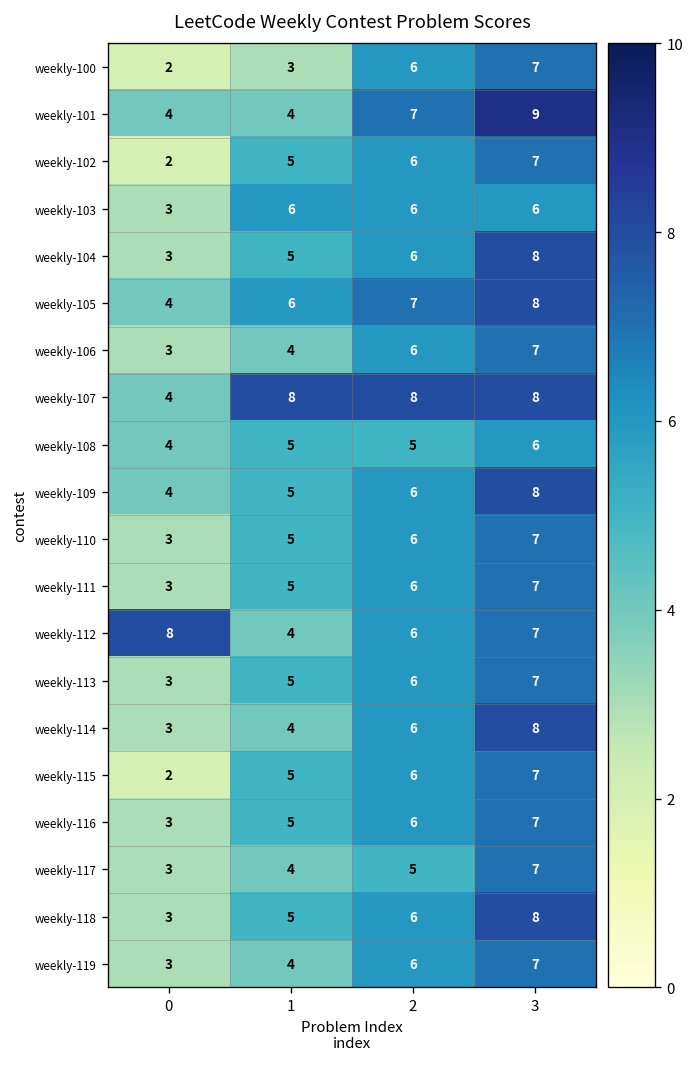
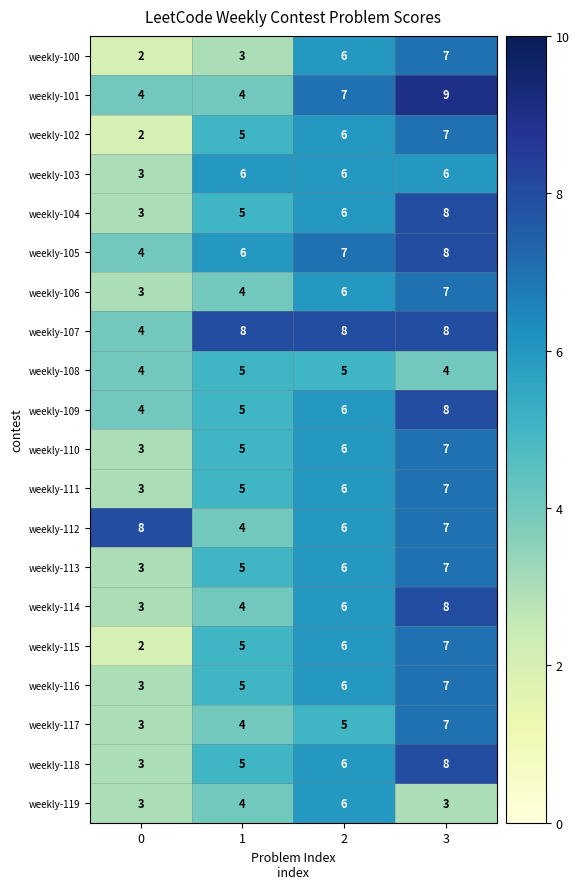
  {
    "weekly-100": {
      "0": 2,
      "1": 3,
      "2": 6,
      "3": 7
    },
    "weekly-101": {
      "0": 4,
      "1": 4,
      "2": 7,
      "3": 9
    },
    "weekly-102": {
      "0": 2,
      "1": 5,
      "2": 6,
      "3": 7
    },
    "weekly-103": {
      "0": 3,
      "1": 6,
      "2": 6,
      "3": 6
    },
    "weekly-104": {
      "0": 3,
      "1": 5,
      "2": 6,
      "3": 8
    },
    "weekly-105": {
      "0": 4,
      "1": 6,
      "2": 7,
      "3": 8
    },
    "weekly-106": {
      "0": 3,
      "1": 4,
      "2": 6,
      "3": 7
    },
    "weekly-107": {
      "0": 4,
      "1": 8,
      "2": 8,
      "3": 8
    },
    "weekly-108": {
      "0": 4,
      "1": 5,
      "2": 5,
-     "3": 6
+     "3": 4
    },
    "weekly-109": {
      "0": 4,
      "1": 5,
      "2": 6,
      "3": 8
    },
    "weekly-110": {
      "0": 3,
      "1": 5,
      "2": 6,
      "3": 7
    },
    "weekly-111": {
      "0": 3,
      "1": 5,
      "2": 6,
      "3": 7
    },
    "weekly-112": {
      "0": 8,
      "1": 4,
      "2": 6,
      "3": 7
    },
    "weekly-113": {
      "0": 3,
      "1": 5,
      "2": 6,
      "3": 7
    },
    "weekly-114": {
      "0": 3,
      "1": 4,
      "2": 6,
      "3": 8
    },
    "weekly-115": {
      "0": 2,
      "1": 5,
      "2": 6,
      "3": 7
    },
    "weekly-116": {
      "0": 3,
      "1": 5,
      "2": 6,
      "3": 7
    },
    "weekly-117": {
      "0": 3,
      "1": 4,
      "2": 5,
      "3": 7
    },
    "weekly-118": {
      "0": 3,
      "1": 5,
      "2": 6,
      "3": 8
    },
    "weekly-119": {
      "0": 3,
      "1": 4,
      "2": 6,
-     "3": 7
+     "3": 3
    }
  }
